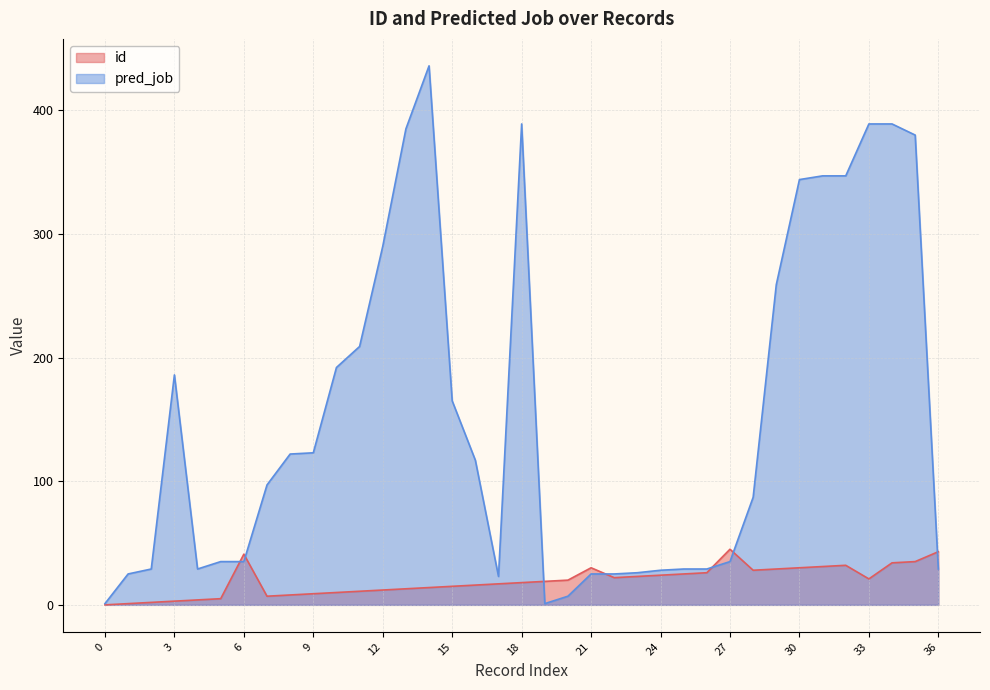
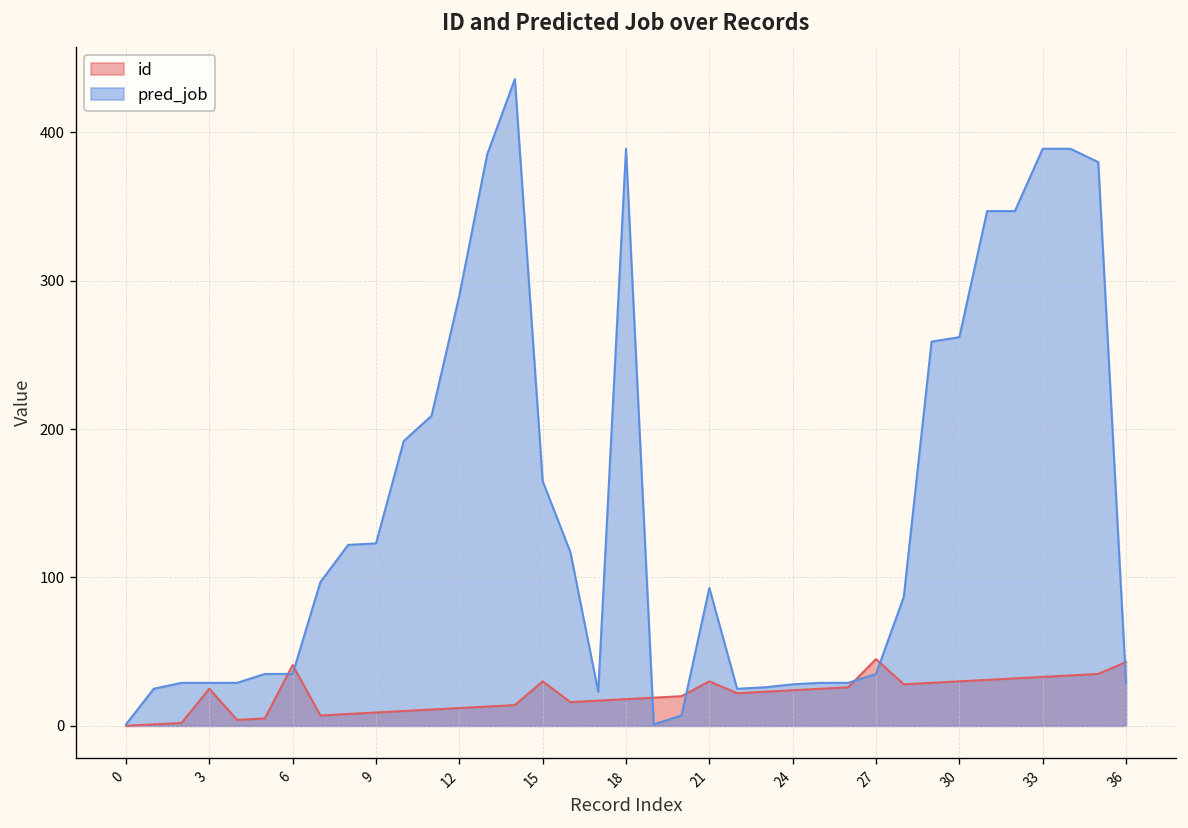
  {
    "id": {
-     "3": 3,
+     "3": 25,
      "6": 41,
      "9": 9,
      "12": 12,
-     "15": 15,
+     "15": 30,
      "18": 18,
      "21": 30,
      "24": 24,
      "27": 45,
      "30": 30,
-     "33": 21,
+     "33": 33,
      "36": 43
    },
    "pred_job": {
-     "3": 186,
+     "3": 29,
      "6": 35,
      "9": 123,
      "12": 290,
      "15": 165,
      "18": 389,
-     "21": 25,
+     "21": 93,
      "24": 28,
      "27": 35,
-     "30": 344,
+     "30": 262,
      "33": 389,
      "36": 29
    }
  }
